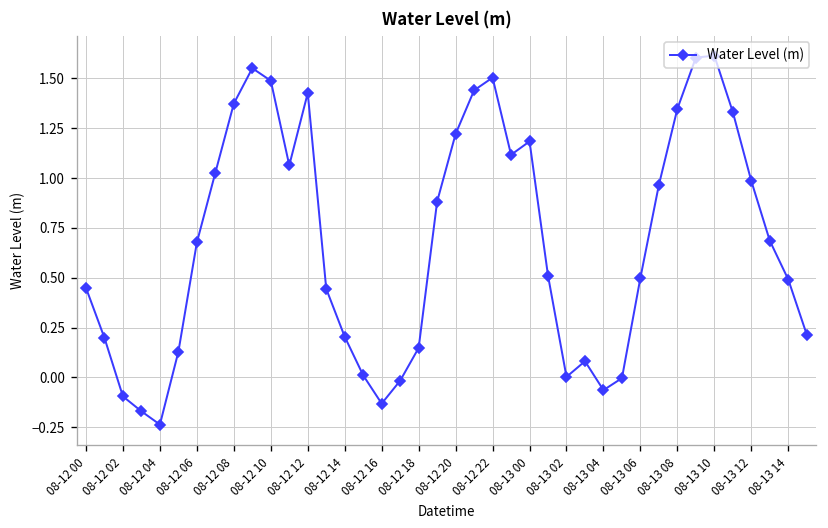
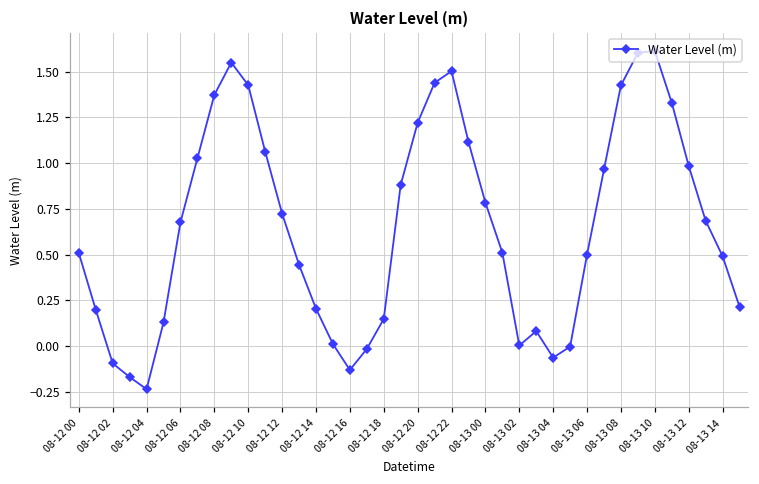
  {
-   "08-12 00": 0.45,
+   "08-12 00": 0.51,
    "08-12 02": -0.09,
    "08-12 04": -0.24,
    "08-12 06": 0.68,
    "08-12 08": 1.37,
-   "08-12 10": 1.49,
-   "08-12 12": 1.43,
+   "08-12 10": 1.43,
+   "08-12 12": 0.72,
    "08-12 14": 0.20,
    "08-12 16": -0.13,
    "08-12 18": 0.15,
    "08-12 20": 1.22,
    "08-12 22": 1.50,
-   "08-13 00": 1.18,
+   "08-13 00": 0.78,
    "08-13 02": 0.00,
    "08-13 04": -0.06,
    "08-13 06": 0.50,
-   "08-13 08": 1.35,
+   "08-13 08": 1.43,
    "08-13 12": 0.99,
    "08-13 14": 0.49
  }
